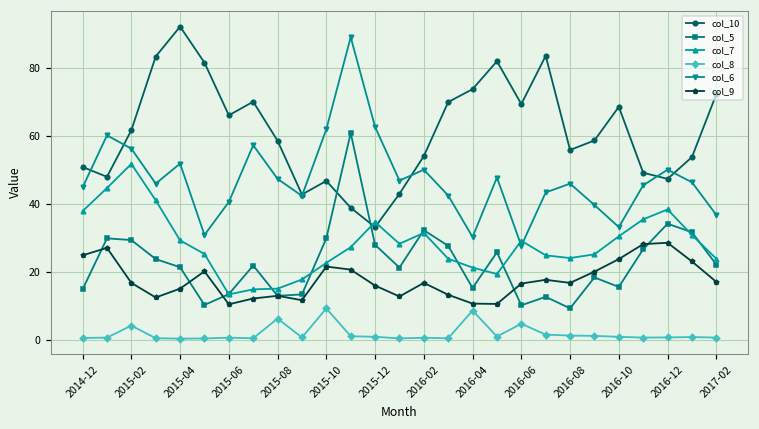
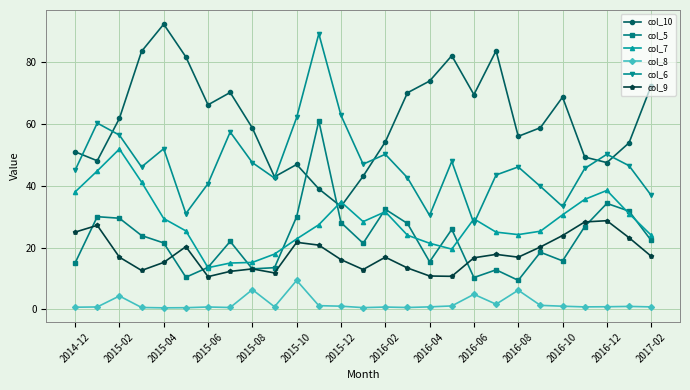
  {
    "col_8": {
      "2014-12": 1,
      "2015-02": 4,
      "2015-04": 1,
      "2015-06": 1,
      "2015-08": 6,
      "2015-10": 9,
      "2015-12": 1,
      "2016-02": 1,
-     "2016-04": 9,
+     "2016-04": 1,
      "2016-06": 5,
-     "2016-08": 1,
+     "2016-08": 6,
      "2016-10": 1,
      "2016-12": 1,
      "2017-02": 1
    }
  }
